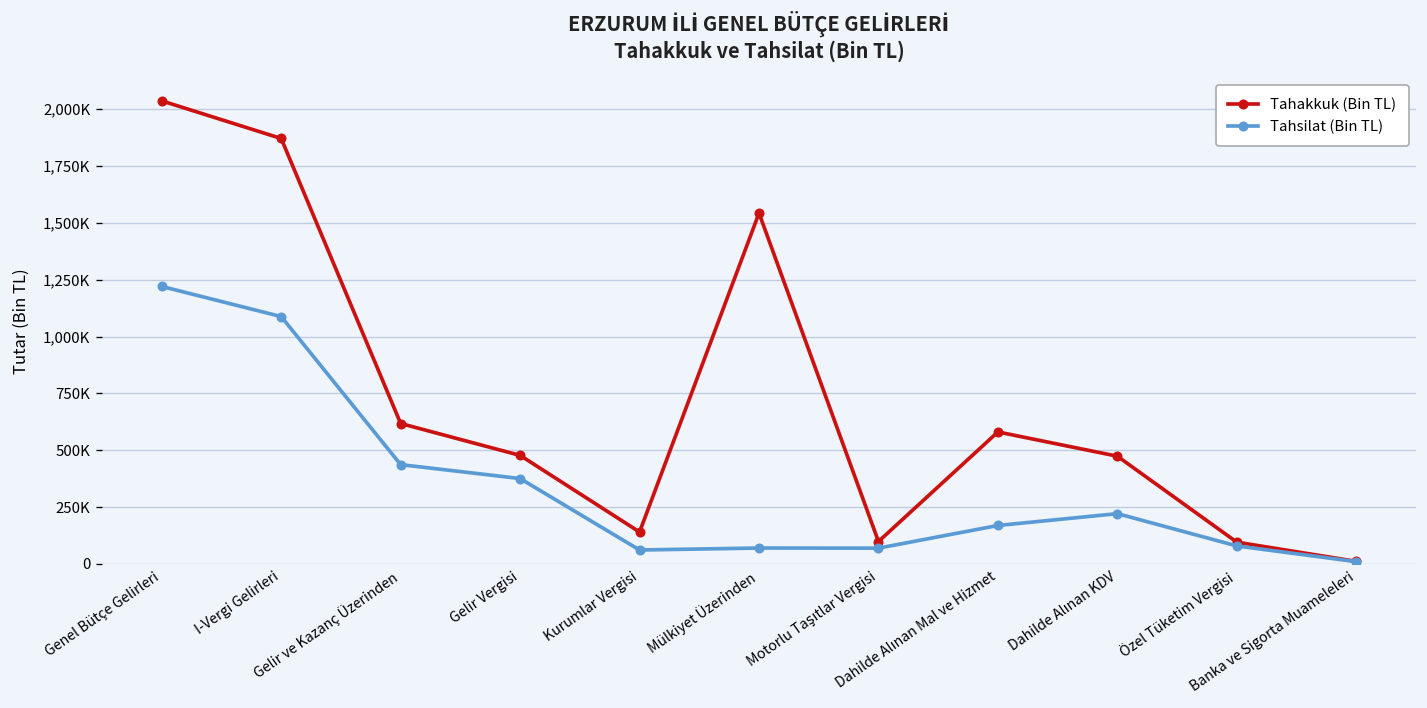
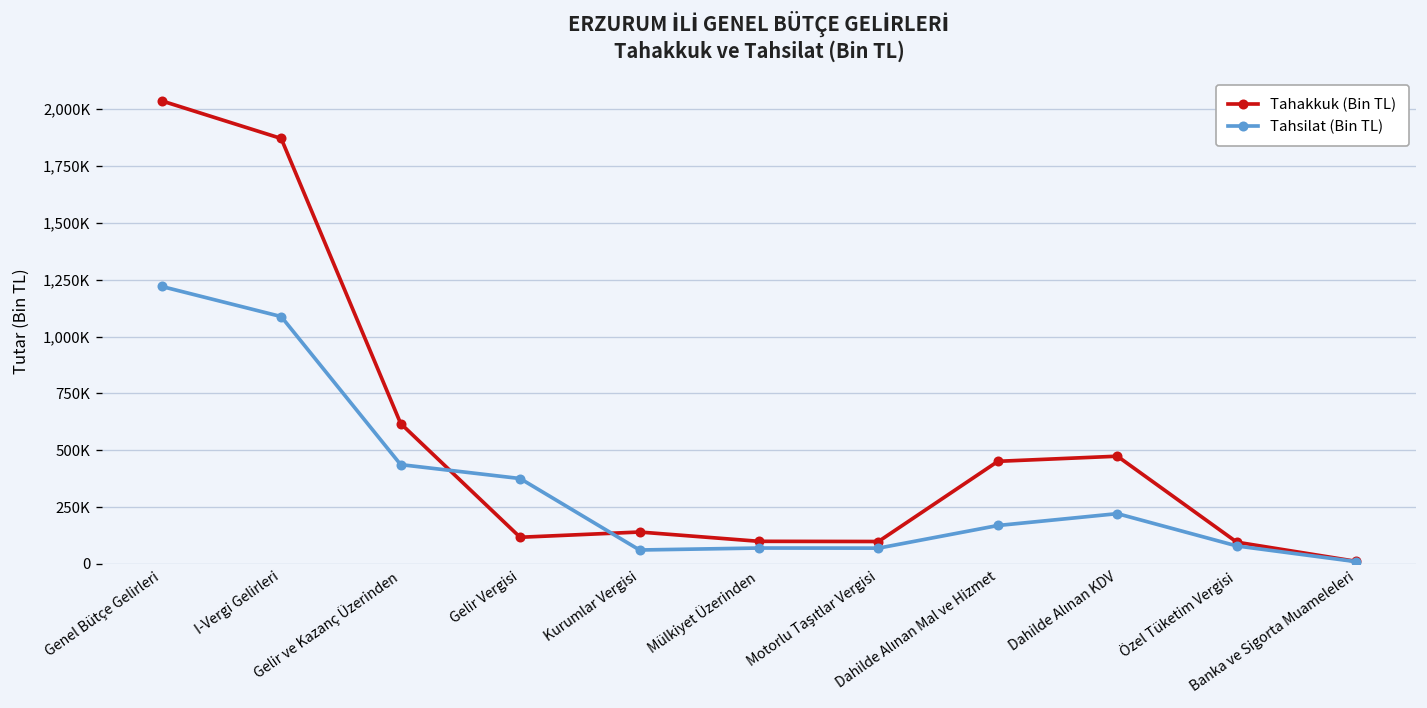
  {
    "Tahakkuk (Bin TL)": {
      "Genel Bütçe Gelirleri": "2,040,000",
      "I-Vergi Gelirleri": "1,870,000",
      "Gelir ve Kazanç Üzerinden": "620,000",
-     "Gelir Vergisi": "480,000",
+     "Gelir Vergisi": "120,000",
      "Kurumlar Vergisi": "140,000",
-     "Mülkiyet Üzerinden": "1,540,000",
+     "Mülkiyet Üzerinden": "100,000",
      "Motorlu Taşıtlar Vergisi": "100,000",
-     "Dahilde Alınan Mal ve Hizmet": "580,000",
+     "Dahilde Alınan Mal ve Hizmet": "450,000",
      "Dahilde Alınan KDV": "470,000",
      "Özel Tüketim Vergisi": "100,000"
    },
    "Tahsilat (Bin TL)": {
      "Genel Bütçe Gelirleri": "1,220,000",
      "I-Vergi Gelirleri": "1,090,000",
      "Gelir ve Kazanç Üzerinden": "440,000",
      "Gelir Vergisi": "380,000",
      "Kurumlar Vergisi": "60,000",
      "Mülkiyet Üzerinden": "70,000",
      "Motorlu Taşıtlar Vergisi": "70,000",
      "Dahilde Alınan Mal ve Hizmet": "170,000",
      "Dahilde Alınan KDV": "220,000",
      "Özel Tüketim Vergisi": "80,000"
    }
  }
